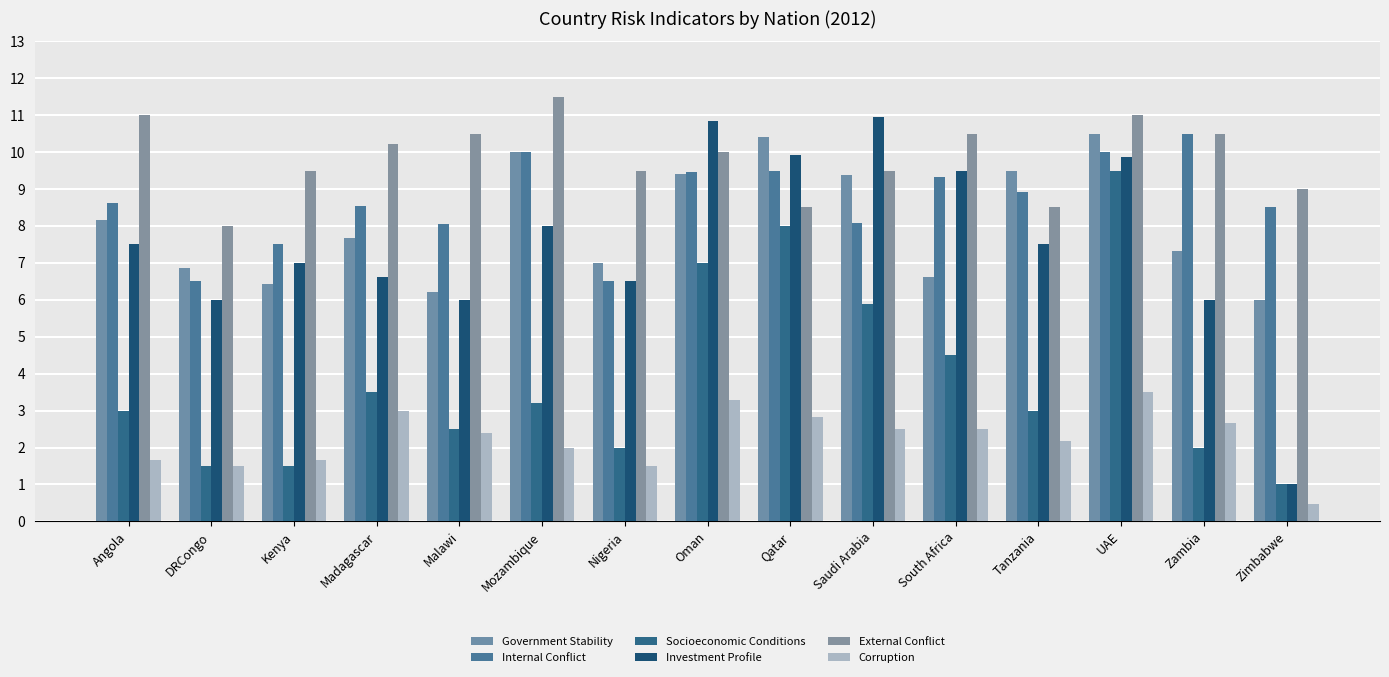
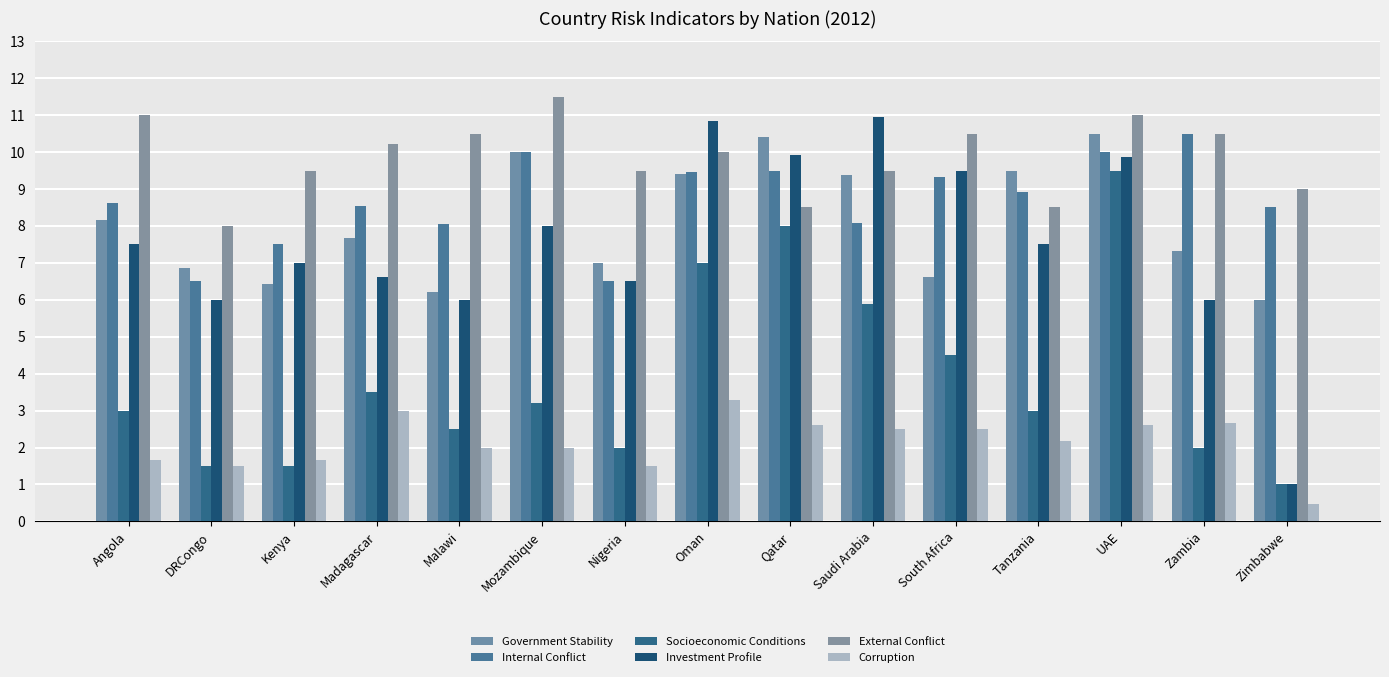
  {
    "Corruption": {
      "Angola": 1.7,
      "DRCongo": 1.5,
      "Kenya": 1.7,
      "Madagascar": 3.0,
-     "Malawi": 2.4,
+     "Malawi": 2.0,
      "Mozambique": 2.0,
      "Nigeria": 1.5,
      "Oman": 3.3,
-     "Qatar": 2.8,
+     "Qatar": 2.6,
      "Saudi Arabia": 2.5,
      "South Africa": 2.5,
      "Tanzania": 2.2,
-     "UAE": 3.5,
+     "UAE": 2.6,
      "Zambia": 2.7,
      "Zimbabwe": 0.5
    }
  }
